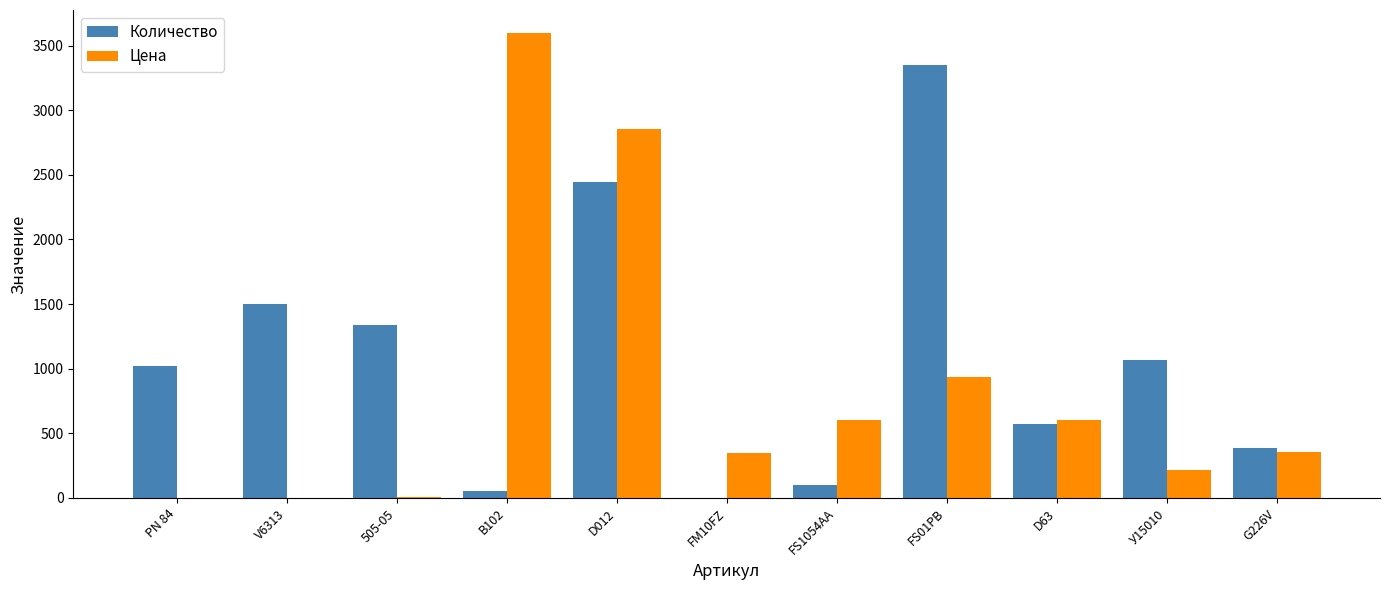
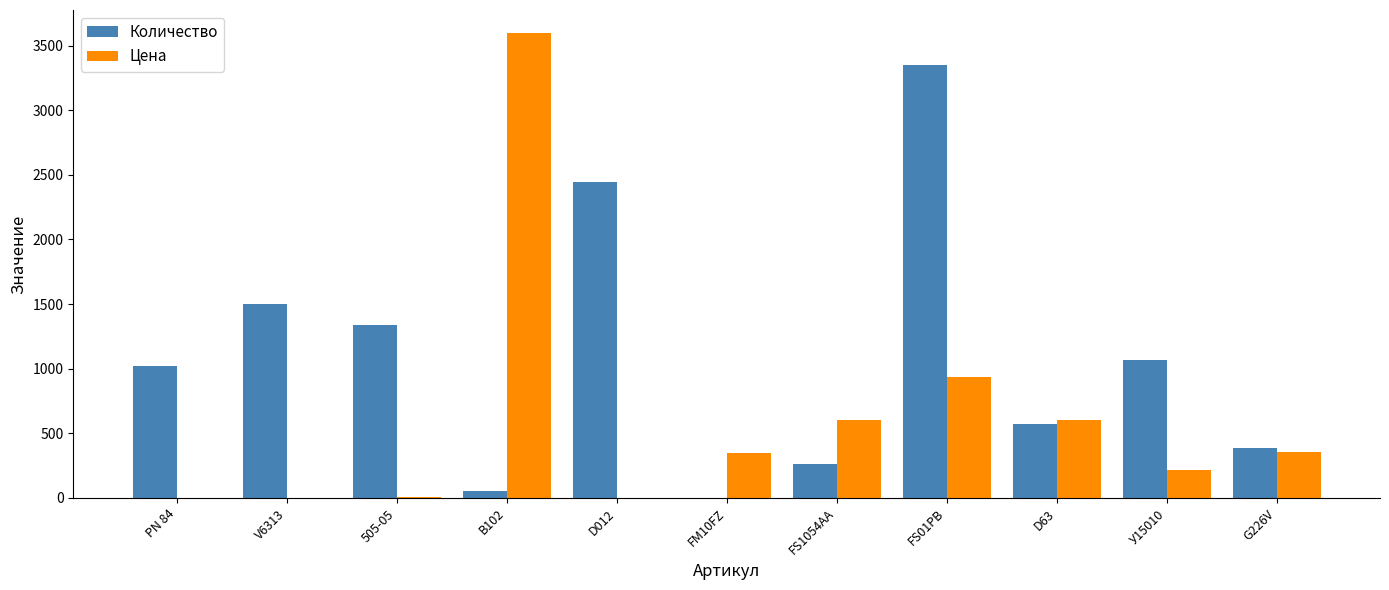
  {
    "Количество": {
      "PN 84": 1020,
      "V6313": 1500,
      "505-05": 1340,
      "B102": 50,
      "D012": 2440,
-     "FS1054AA": 100,
+     "FS1054AA": 260,
      "FS01PB": 3350,
      "D63": 570,
      "У15010": 1070,
      "G226V": 380
    },
    "Цена": {
      "B102": 3600,
-     "D012": 2860,
+     "D012": 0,
      "FM10FZ": 350,
      "FS1054AA": 600,
      "FS01PB": 930,
      "D63": 600,
      "У15010": 220,
      "G226V": 360
    }
  }
